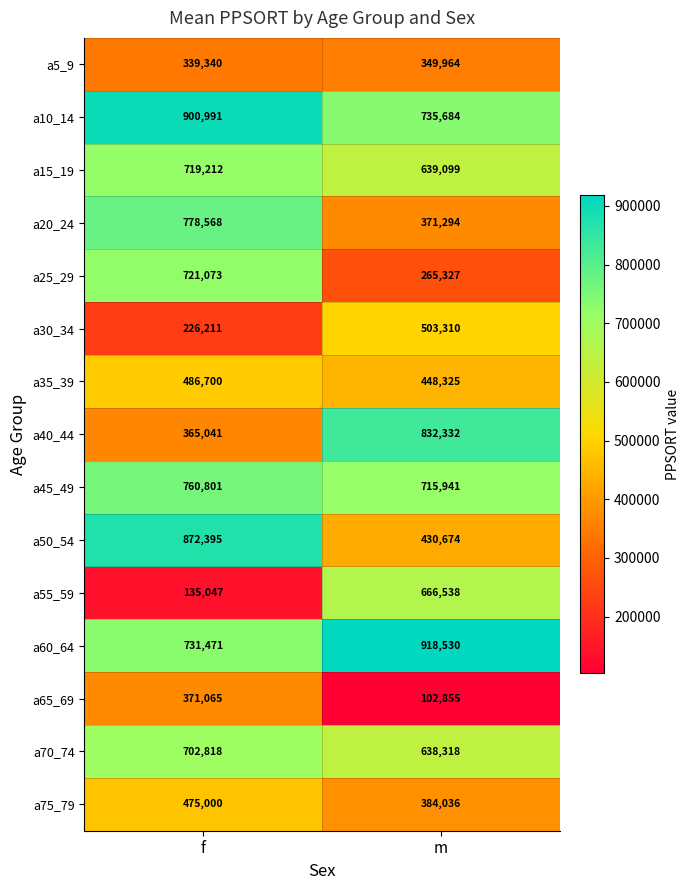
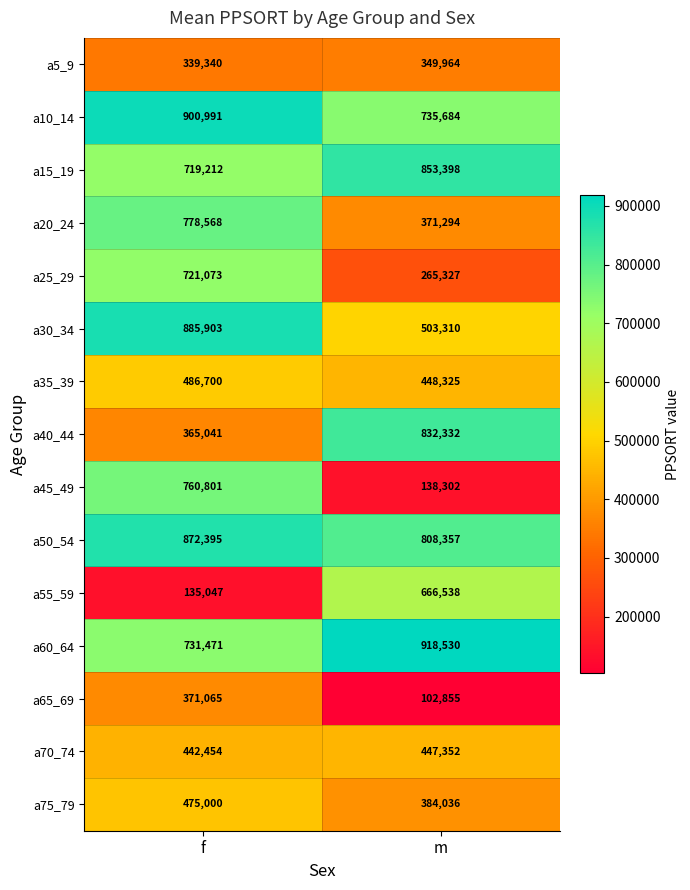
  {
    "a5_9": {
      "f": "339,340",
      "m": "349,964"
    },
    "a10_14": {
      "f": "900,991",
      "m": "735,684"
    },
    "a15_19": {
      "f": "719,212",
-     "m": "639,099"
+     "m": "853,398"
    },
    "a20_24": {
      "f": "778,568",
      "m": "371,294"
    },
    "a25_29": {
      "f": "721,073",
      "m": "265,327"
    },
    "a30_34": {
-     "f": "226,211",
+     "f": "885,903",
      "m": "503,310"
    },
    "a35_39": {
      "f": "486,700",
      "m": "448,325"
    },
    "a40_44": {
      "f": "365,041",
      "m": "832,332"
    },
    "a45_49": {
      "f": "760,801",
-     "m": "715,941"
+     "m": "138,302"
    },
    "a50_54": {
      "f": "872,395",
-     "m": "430,674"
+     "m": "808,357"
    },
    "a55_59": {
      "f": "135,047",
      "m": "666,538"
    },
    "a60_64": {
      "f": "731,471",
      "m": "918,530"
    },
    "a65_69": {
      "f": "371,065",
      "m": "102,855"
    },
    "a70_74": {
-     "f": "702,818",
-     "m": "638,318"
+     "f": "442,454",
+     "m": "447,352"
    },
    "a75_79": {
      "f": "475,000",
      "m": "384,036"
    }
  }
